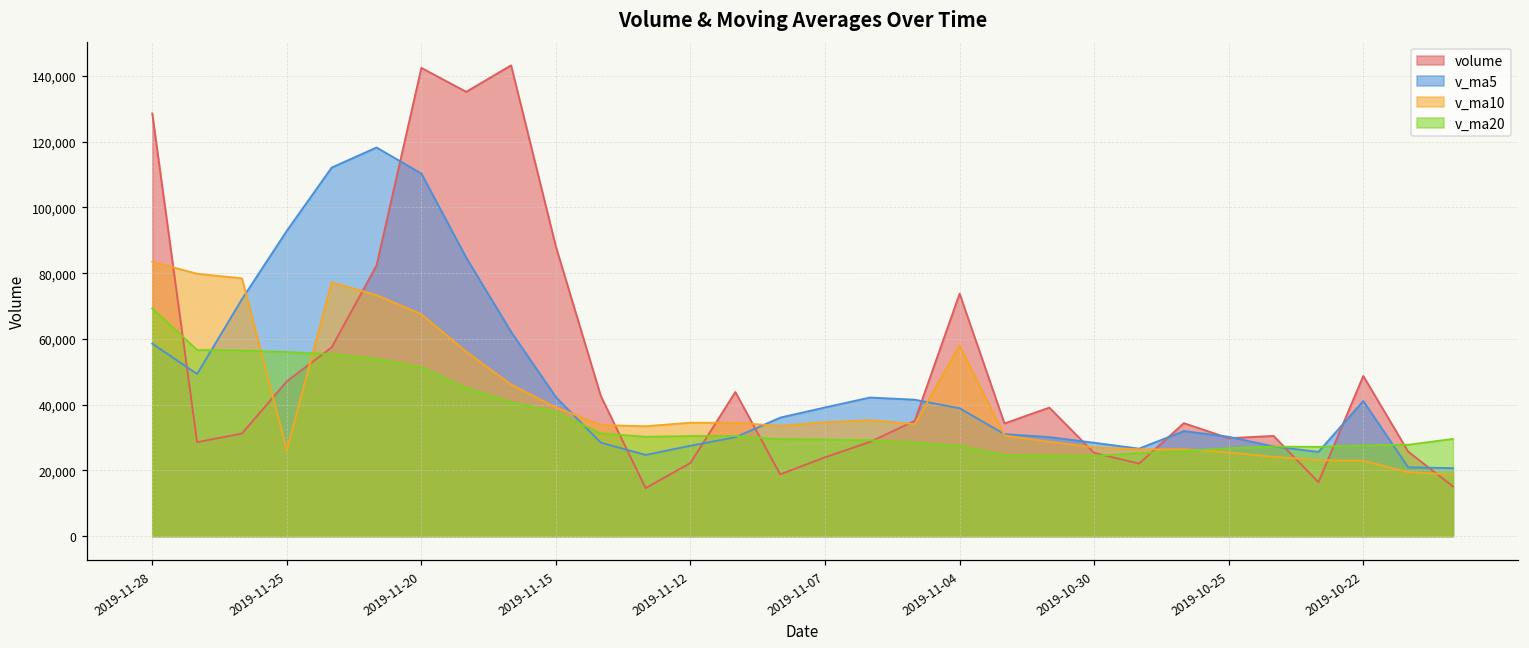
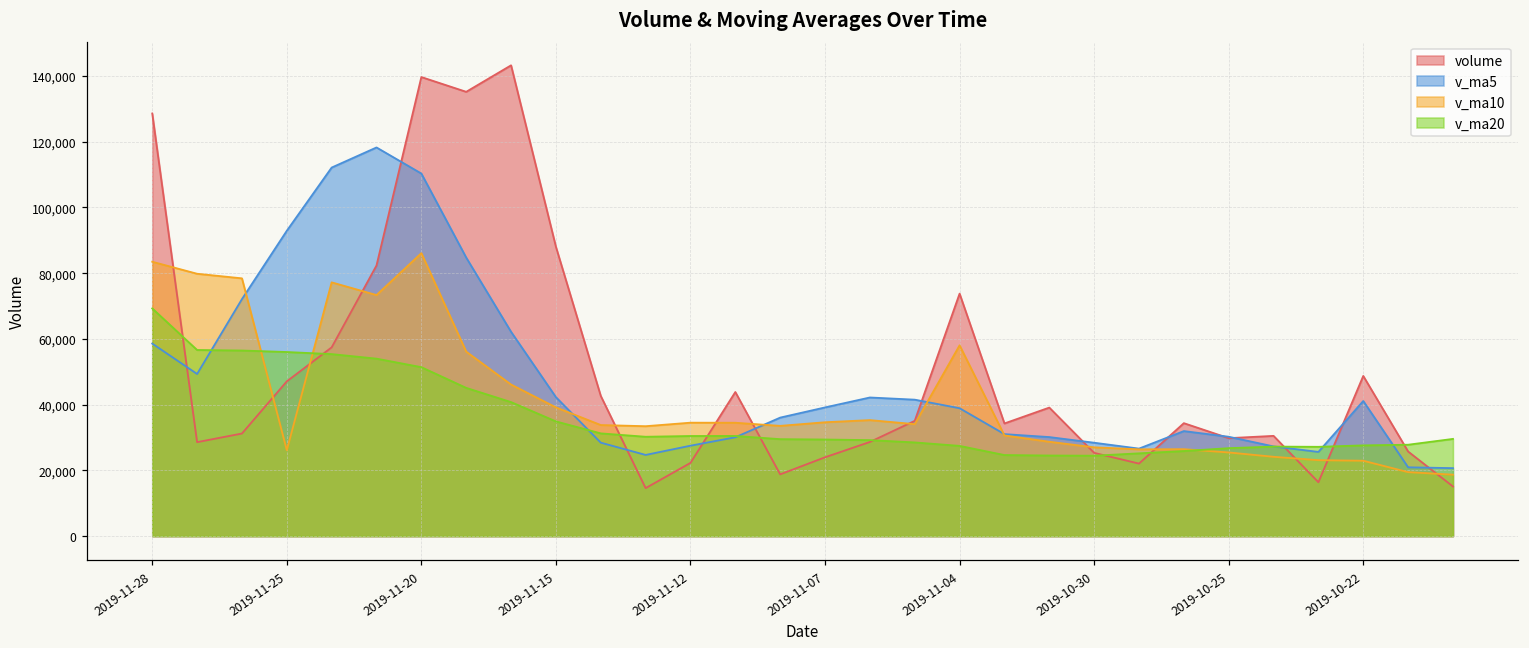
  {
    "volume": {
      "2019-11-28": "129,000",
      "2019-11-25": "47,000",
-     "2019-11-20": "142,000",
+     "2019-11-20": "140,000",
      "2019-11-15": "88,000",
      "2019-11-12": "22,000",
      "2019-11-07": "24,000",
      "2019-11-04": "74,000",
      "2019-10-30": "25,000",
      "2019-10-22": "49,000"
    },
    "v_ma5": {
      "2019-11-28": "59,000",
      "2019-11-25": "93,000",
      "2019-11-20": "110,000",
      "2019-11-15": "42,000",
      "2019-11-12": "28,000",
      "2019-11-07": "39,000",
      "2019-11-04": "39,000",
      "2019-10-30": "28,000",
      "2019-10-22": "41,000"
    },
    "v_ma10": {
      "2019-11-28": "83,000",
      "2019-11-25": "26,000",
-     "2019-11-20": "68,000",
+     "2019-11-20": "86,000",
      "2019-11-15": "39,000",
      "2019-11-12": "35,000",
      "2019-11-07": "35,000",
      "2019-11-04": "58,000",
      "2019-10-30": "27,000",
      "2019-10-25": "25,000",
      "2019-10-22": "23,000"
    },
    "v_ma20": {
      "2019-11-28": "69,000",
      "2019-11-25": "56,000",
      "2019-11-20": "51,000",
-     "2019-11-15": "38,000",
+     "2019-11-15": "35,000",
      "2019-11-12": "30,000",
      "2019-11-07": "29,000",
      "2019-11-04": "27,000",
      "2019-10-30": "24,000",
      "2019-10-25": "27,000",
      "2019-10-22": "28,000"
    }
  }
